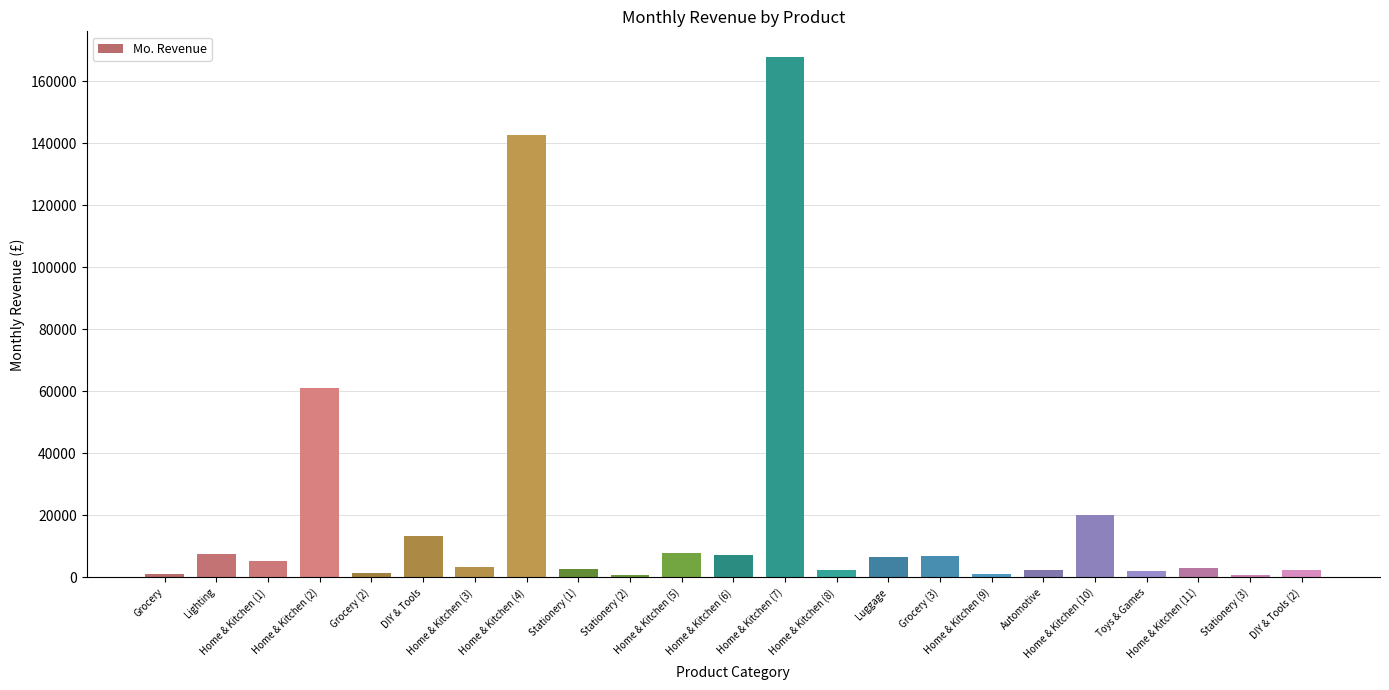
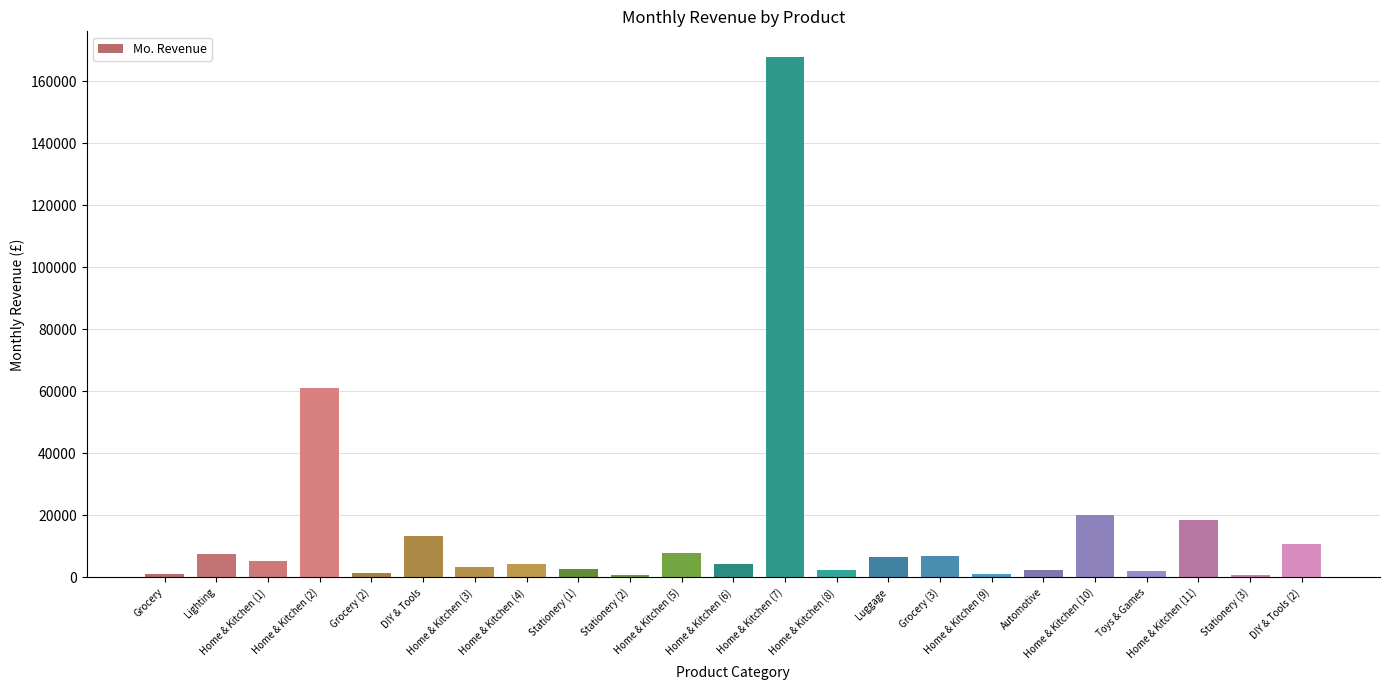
  {
    "Grocery": 1000,
    "Lighting": 8000,
    "Home & Kitchen (1)": 5000,
    "Home & Kitchen (2)": 61000,
    "Grocery (2)": 1000,
    "DIY & Tools": 14000,
    "Home & Kitchen (3)": 3000,
-   "Home & Kitchen (4)": 143000,
+   "Home & Kitchen (4)": 4000,
    "Stationery (1)": 3000,
    "Stationery (2)": 1000,
    "Home & Kitchen (5)": 8000,
-   "Home & Kitchen (6)": 7000,
+   "Home & Kitchen (6)": 4000,
    "Home & Kitchen (7)": 168000,
    "Home & Kitchen (8)": 3000,
    "Luggage": 6000,
    "Grocery (3)": 7000,
    "Home & Kitchen (9)": 1000,
    "Automotive": 3000,
    "Home & Kitchen (10)": 20000,
    "Toys & Games": 2000,
-   "Home & Kitchen (11)": 3000,
-   "DIY & Tools (2)": 2000
+   "Home & Kitchen (11)": 18000,
+   "DIY & Tools (2)": 11000
  }
